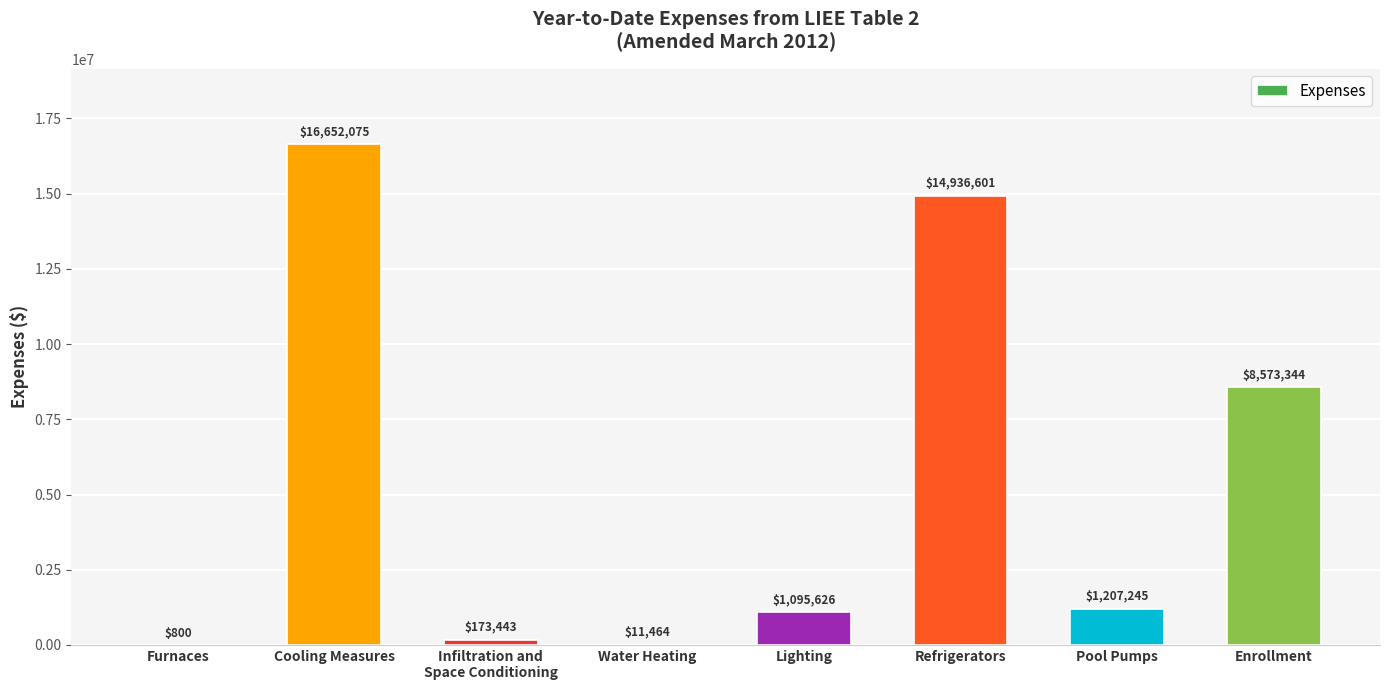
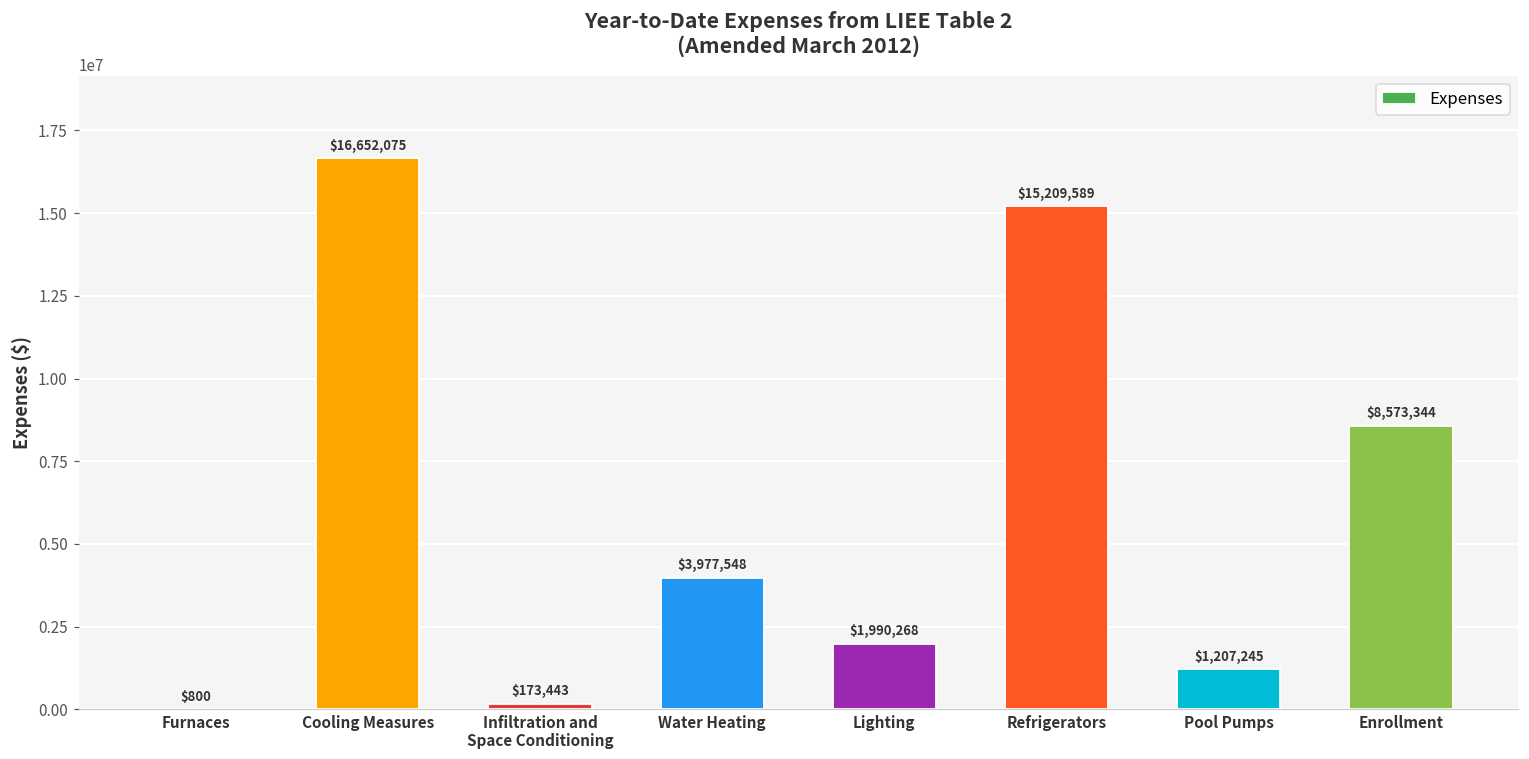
  {
    "Furnaces": "$800",
    "Cooling Measures": "$16,652,075",
    "Infiltration and Space Conditioning": "$173,443",
-   "Water Heating": "$11,464",
-   "Lighting": "$1,095,626",
-   "Refrigerators": "$14,936,601",
+   "Water Heating": "$3,977,548",
+   "Lighting": "$1,990,268",
+   "Refrigerators": "$15,209,589",
    "Pool Pumps": "$1,207,245",
    "Enrollment": "$8,573,344"
  }
